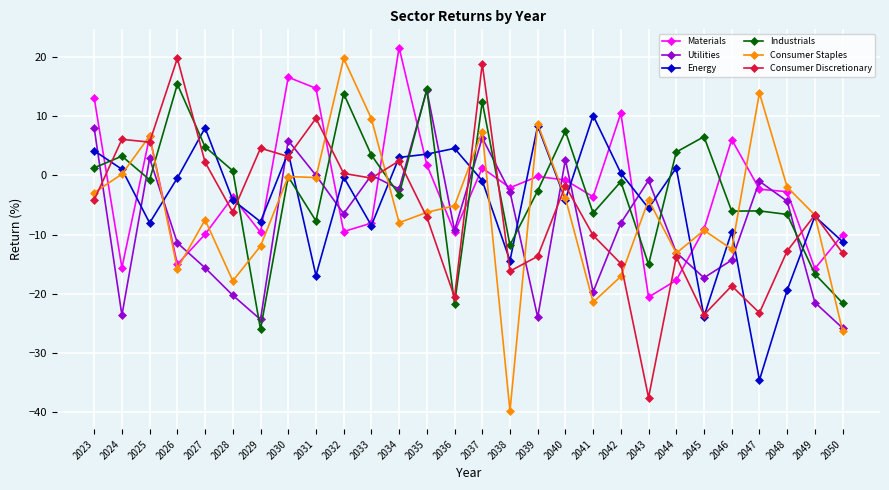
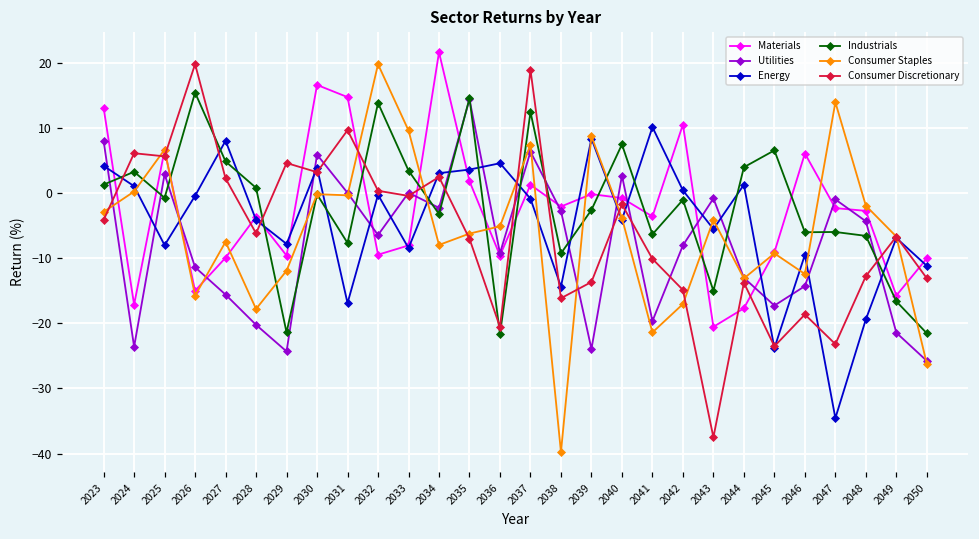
  {
    "Materials": {
      "2023": 13,
-     "2024": -16,
+     "2024": -17,
      "2026": -15,
      "2027": -10,
      "2028": -4,
      "2029": -10,
      "2030": 17,
      "2031": 15,
      "2032": -9,
      "2034": 22,
      "2035": 2,
      "2037": 1,
      "2038": -2,
      "2039": 0,
      "2040": -1,
      "2041": -4,
      "2042": 11,
      "2043": -21,
      "2044": -18,
      "2046": 6,
      "2047": -2,
      "2048": -3,
      "2049": -16,
      "2050": -10
    },
    "Utilities": {
      "2023": 8,
      "2024": -24,
      "2025": 3,
      "2026": -11,
      "2027": -16,
      "2028": -20,
      "2029": -24,
      "2030": 6,
      "2032": -6,
      "2033": 0,
      "2034": -2,
      "2037": 6,
      "2038": -3,
      "2039": -24,
      "2040": 3,
      "2041": -20,
      "2042": -8,
      "2043": -1,
      "2045": -17,
      "2046": -14,
      "2047": -1,
      "2048": -4,
      "2049": -21,
      "2050": -26
    },
    "Energy": {
      "2023": 4,
      "2024": 1,
      "2025": -8,
      "2026": 0,
      "2027": 8,
      "2028": -4,
      "2029": -8,
      "2030": 4,
      "2031": -17,
      "2032": 0,
      "2034": 3,
      "2035": 4,
      "2036": 5,
      "2037": -1,
      "2038": -14,
      "2041": 10,
      "2042": 0,
      "2043": -6,
      "2044": 1,
      "2046": -9,
      "2047": -35,
      "2048": -19,
      "2050": -11
    },
    "Industrials": {
      "2023": 1,
      "2024": 3,
      "2025": -1,
      "2026": 15,
      "2027": 5,
      "2028": 1,
-     "2029": -26,
+     "2029": -21,
      "2031": -8,
      "2032": 14,
      "2033": 3,
      "2034": -3,
      "2036": -22,
      "2037": 12,
-     "2038": -12,
+     "2038": -9,
      "2039": -3,
      "2040": 7,
      "2041": -6,
      "2042": -1,
      "2043": -15,
      "2044": 4,
      "2045": 7,
      "2046": -6,
      "2047": -6,
      "2048": -7,
      "2049": -17,
      "2050": -22
    },
    "Consumer Staples": {
      "2023": -3,
      "2024": 0,
      "2026": -16,
      "2027": -7,
      "2028": -18,
      "2029": -12,
      "2032": 20,
      "2033": 10,
      "2034": -8,
      "2035": -6,
      "2036": -5,
      "2037": 7,
      "2038": -40,
      "2041": -21,
      "2042": -17,
      "2043": -4,
      "2046": -12,
      "2047": 14,
      "2048": -2,
      "2050": -26
    },
    "Consumer Discretionary": {
      "2023": -4,
      "2024": 6,
      "2025": 6,
      "2026": 20,
      "2027": 2,
      "2028": -6,
      "2029": 5,
      "2030": 3,
      "2031": 10,
      "2032": 0,
      "2033": 0,
      "2034": 2,
      "2035": -7,
      "2036": -21,
      "2037": 19,
      "2038": -16,
      "2039": -14,
      "2040": -2,
      "2041": -10,
      "2042": -15,
      "2043": -37,
      "2044": -14,
      "2046": -19,
      "2047": -23,
      "2048": -13,
      "2050": -13
    }
  }
